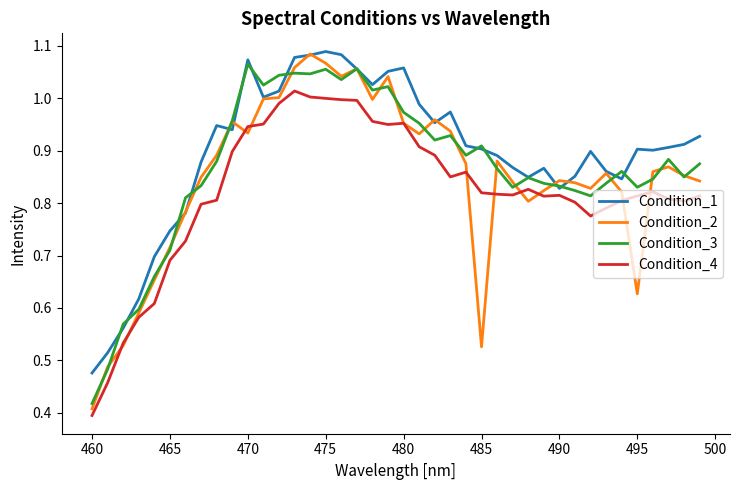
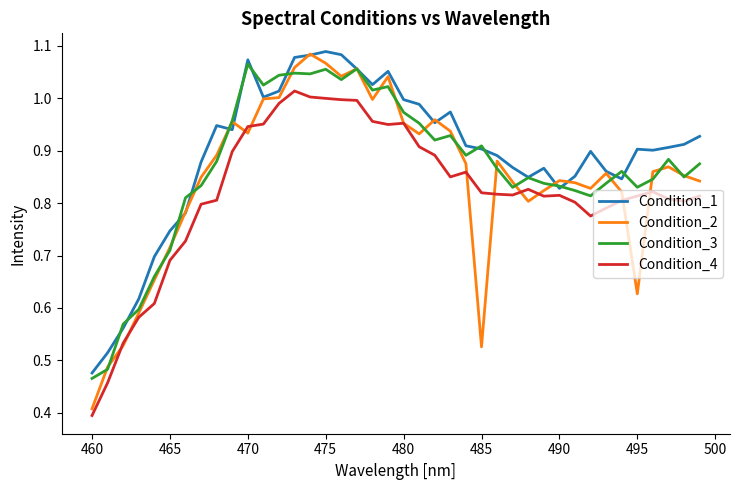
  {
    "Condition_1": {
      "460": 0.48,
      "465": 0.75,
      "470": 1.07,
      "475": 1.09,
-     "480": 1.06,
+     "480": 1.00,
      "485": 0.90,
      "495": 0.90
    },
    "Condition_2": {
      "460": 0.41,
      "465": 0.72,
      "470": 0.93,
      "475": 1.07,
      "485": 0.53,
      "490": 0.84,
      "495": 0.63
    },
    "Condition_3": {
-     "460": 0.42,
+     "460": 0.47,
      "465": 0.71,
      "470": 1.07,
      "475": 1.06,
      "480": 0.97,
      "485": 0.91,
      "495": 0.83
    },
    "Condition_4": {
      "460": 0.39,
      "465": 0.69,
      "470": 0.95,
      "475": 1.00,
      "485": 0.82,
      "490": 0.81
    }
  }
